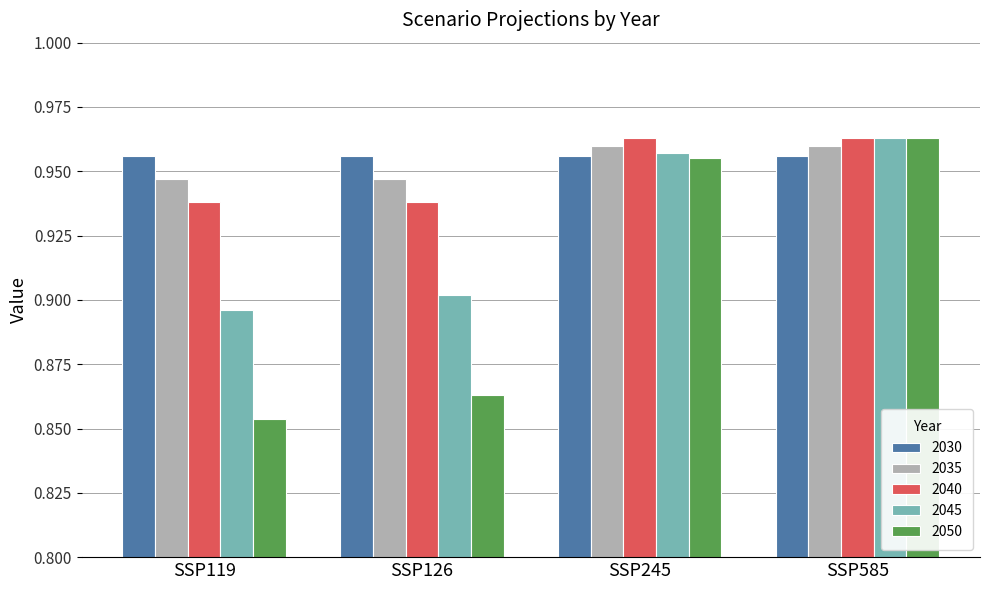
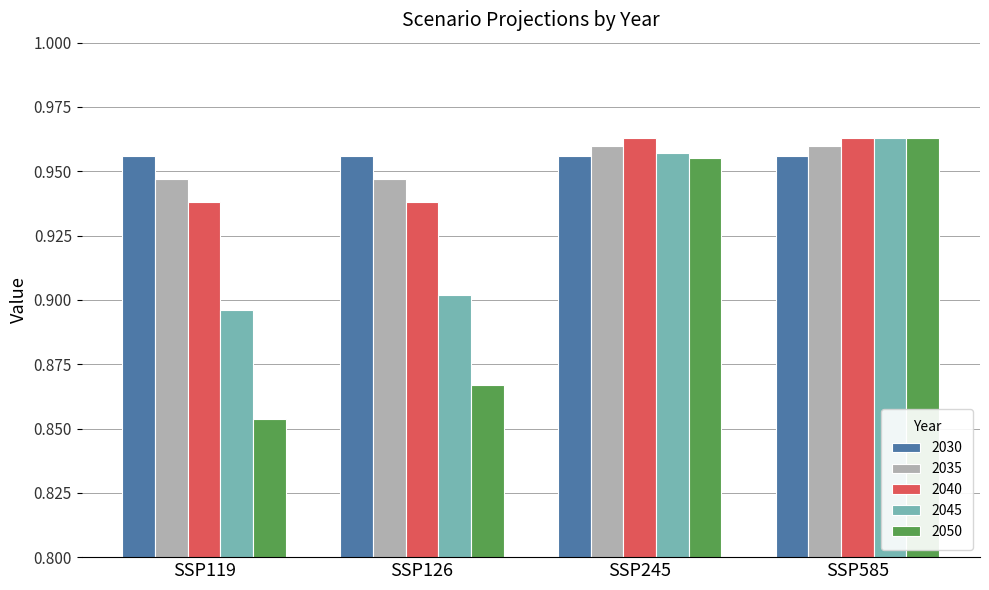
  {
    "2030": {
      "SSP119": 0.956,
      "SSP126": 0.956,
      "SSP245": 0.956,
      "SSP585": 0.956
    },
    "2040": {
      "SSP119": 0.938,
      "SSP126": 0.938,
      "SSP245": 0.963,
      "SSP585": 0.963
    },
    "2050": {
      "SSP119": 0.854,
-     "SSP126": 0.863,
+     "SSP126": 0.867,
      "SSP245": 0.955,
      "SSP585": 0.963
    }
  }
